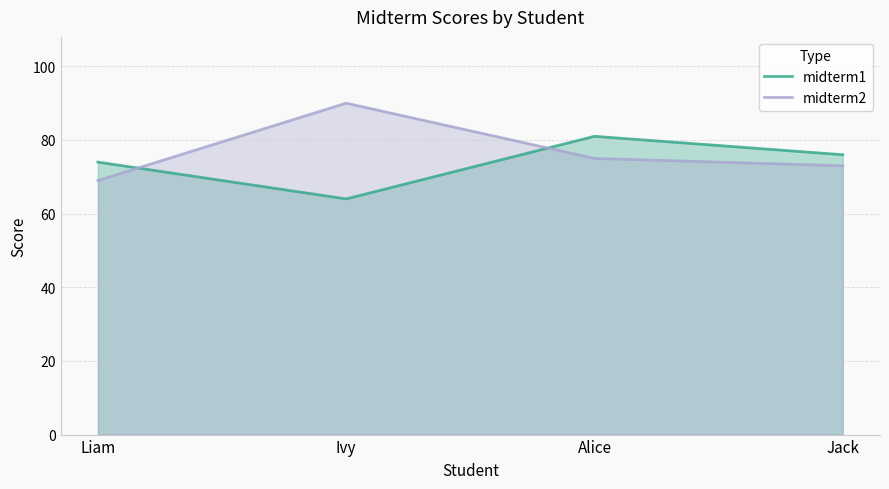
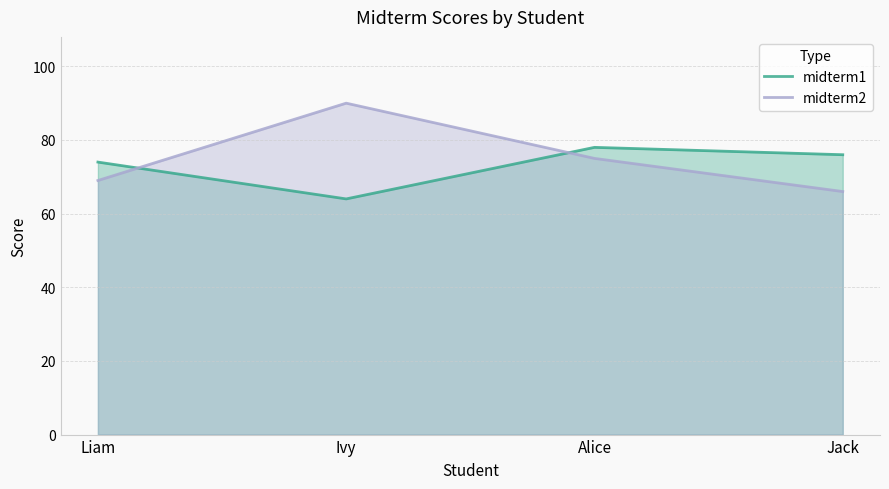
  {
    "midterm1": {
      "Liam": 74,
      "Ivy": 64,
-     "Alice": 81,
+     "Alice": 78,
      "Jack": 76
    },
    "midterm2": {
      "Liam": 69,
      "Ivy": 90,
      "Alice": 75,
-     "Jack": 73
+     "Jack": 66
    }
  }
